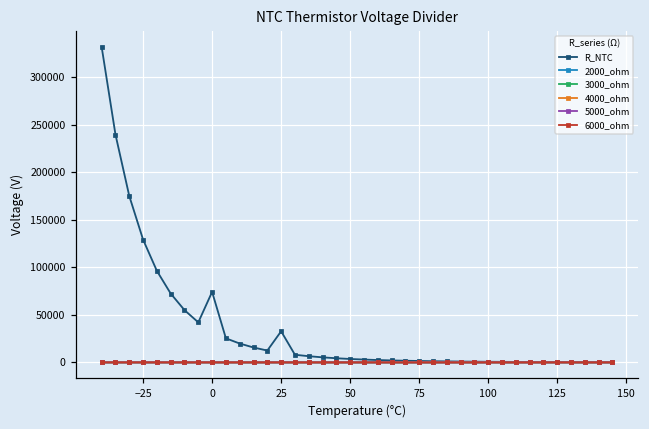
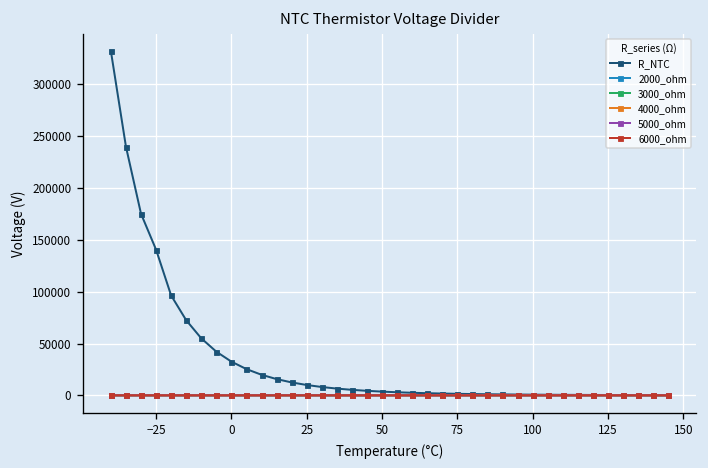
  {
    "R_NTC": {
-     "−25": 130000,
-     "0": 70000,
-     "25": 30000,
+     "−25": 140000,
+     "0": 30000,
+     "25": 10000,
      "50": 0
    },
    "6000_ohm": {
      "−25": 0,
      "0": 0,
      "25": 0,
      "50": 0
    }
  }
